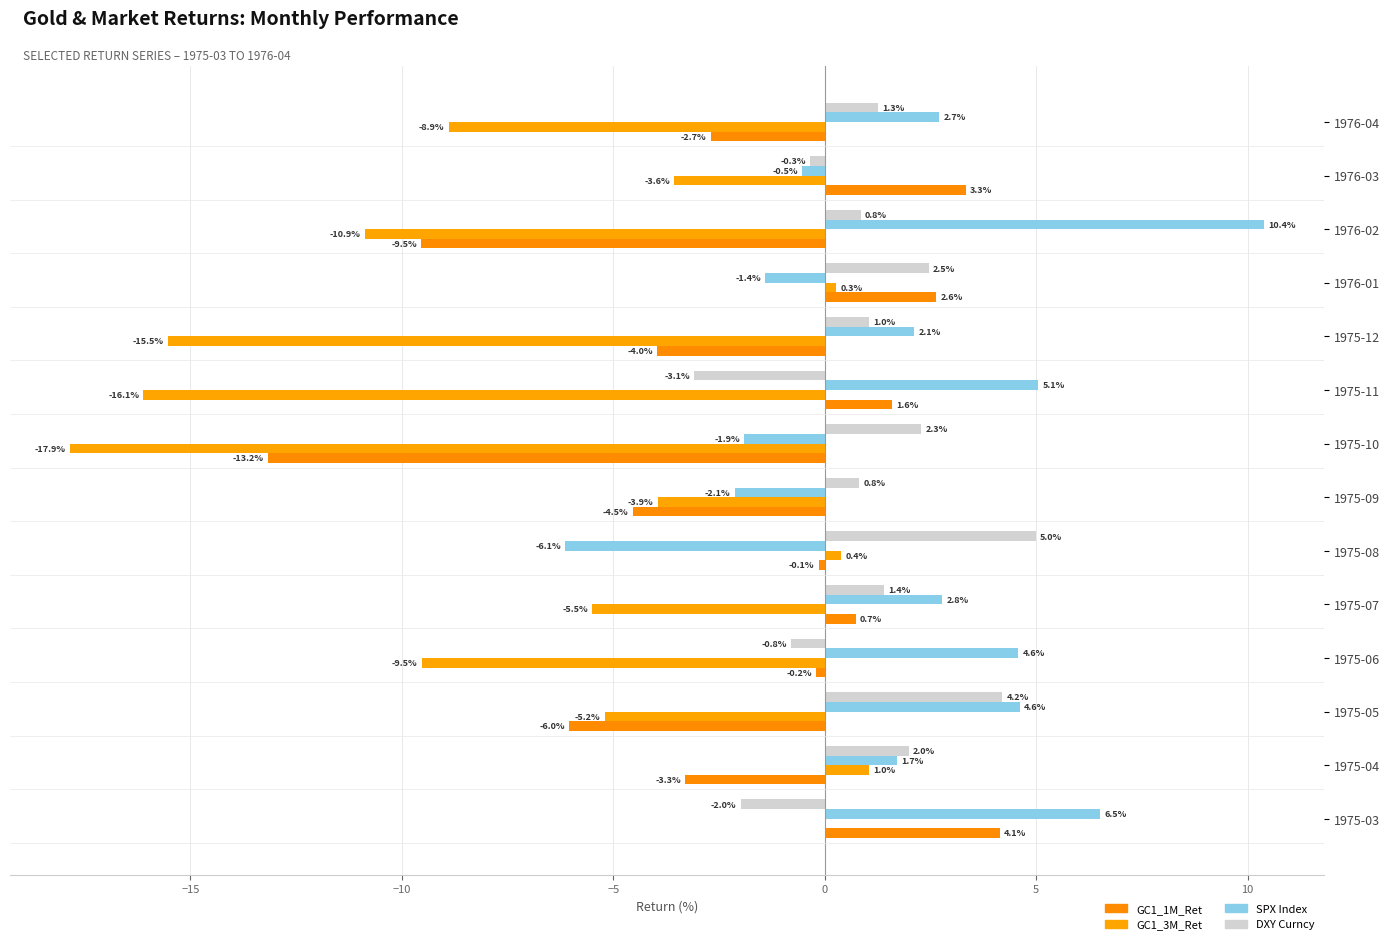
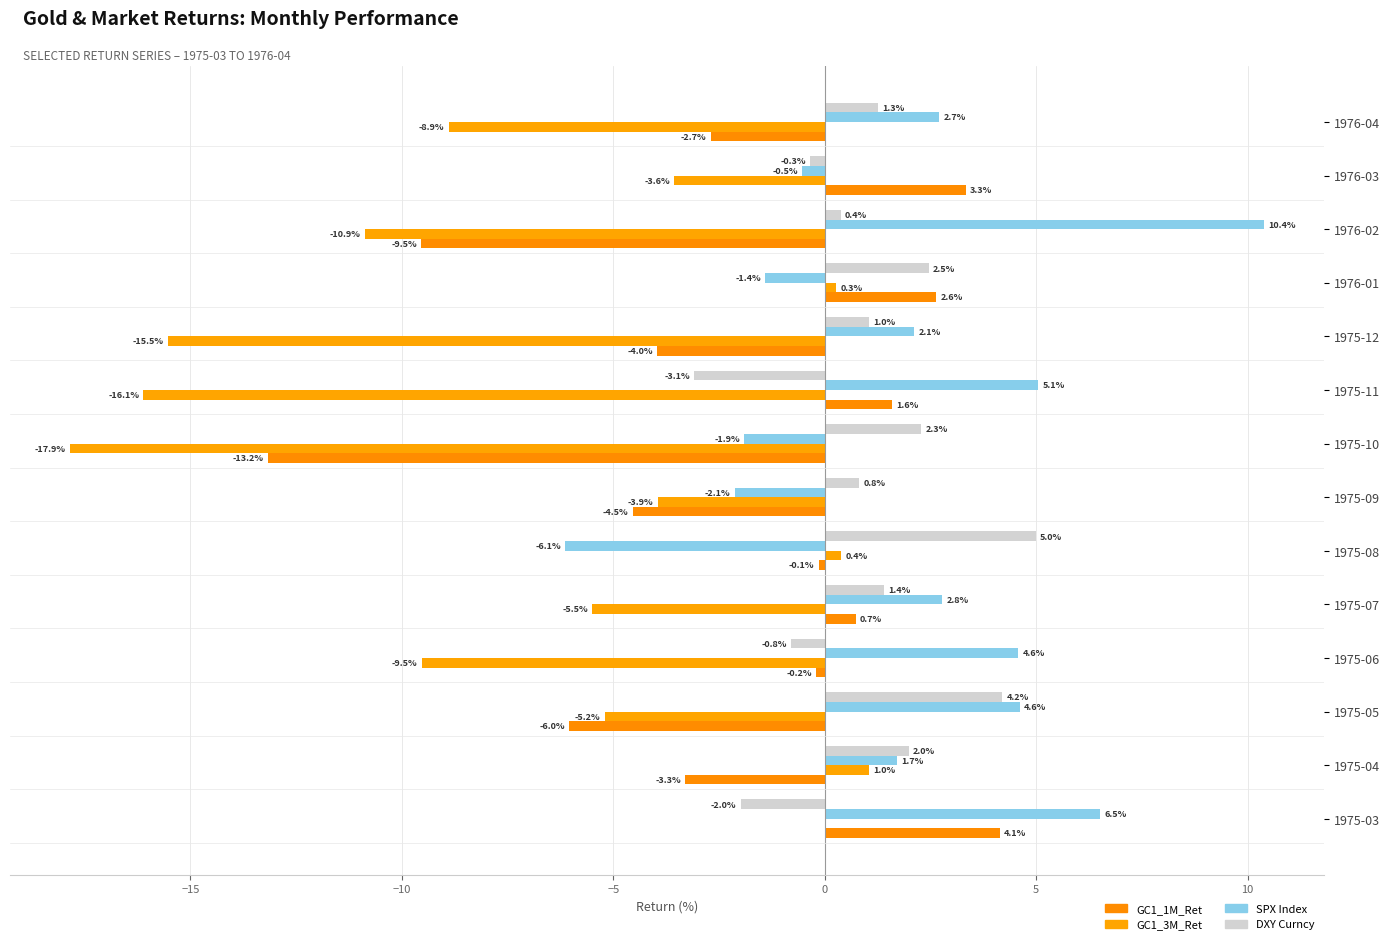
  {
    "SPX Index": {
      "1976-04": "2.7%",
      "1976-03": "-0.5%",
      "1976-02": "10.4%",
      "1976-01": "-1.4%",
      "1975-12": "2.1%",
      "1975-11": "5.1%",
      "1975-10": "-1.9%",
      "1975-09": "-2.1%",
      "1975-08": "-6.1%",
      "1975-07": "2.8%",
      "1975-06": "4.6%",
      "1975-05": "4.6%",
      "1975-04": "1.7%",
      "1975-03": "6.5%"
    },
    "DXY Curncy": {
      "1976-04": "1.3%",
      "1976-03": "-0.3%",
-     "1976-02": "0.8%",
+     "1976-02": "0.4%",
      "1976-01": "2.5%",
      "1975-12": "1.0%",
      "1975-11": "-3.1%",
      "1975-10": "2.3%",
      "1975-09": "0.8%",
      "1975-08": "5.0%",
      "1975-07": "1.4%",
      "1975-06": "-0.8%",
      "1975-05": "4.2%",
      "1975-04": "2.0%",
      "1975-03": "-2.0%"
    }
  }
